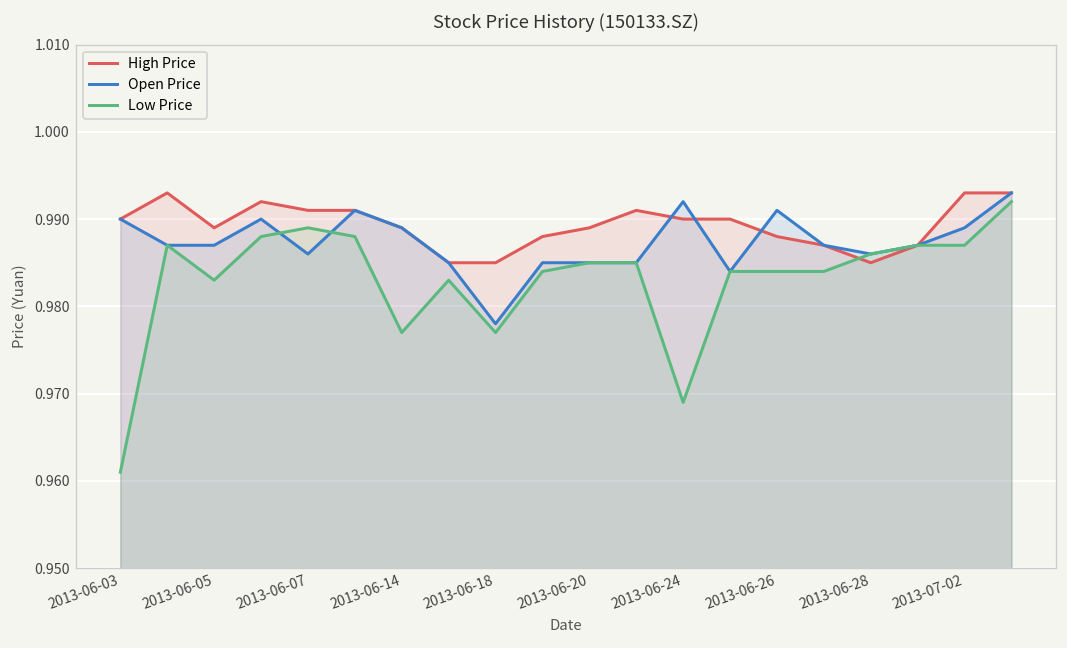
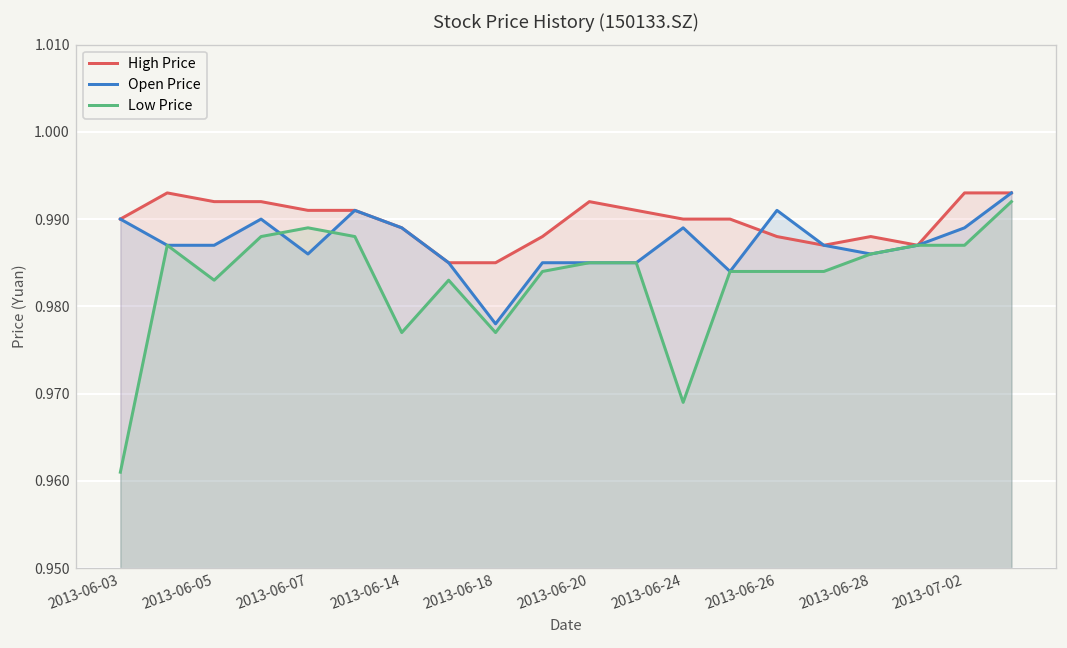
  {
    "High Price": {
-     "2013-06-05": 0.989,
+     "2013-06-05": 0.992,
      "2013-06-07": 0.991,
      "2013-06-18": 0.985,
-     "2013-06-20": 0.989,
+     "2013-06-20": 0.992,
      "2013-06-24": 0.990,
      "2013-06-26": 0.988,
-     "2013-06-28": 0.985,
+     "2013-06-28": 0.988,
      "2013-07-02": 0.993
    },
    "Open Price": {
      "2013-06-05": 0.987,
      "2013-06-07": 0.986,
      "2013-06-18": 0.978,
-     "2013-06-24": 0.992,
+     "2013-06-24": 0.989,
      "2013-06-26": 0.991,
      "2013-07-02": 0.989
    },
    "Low Price": {
      "2013-06-03": 0.961,
      "2013-06-05": 0.983,
      "2013-06-07": 0.989,
      "2013-06-14": 0.977,
      "2013-06-18": 0.977,
      "2013-06-24": 0.969,
      "2013-06-26": 0.984,
      "2013-07-02": 0.987
    }
  }
